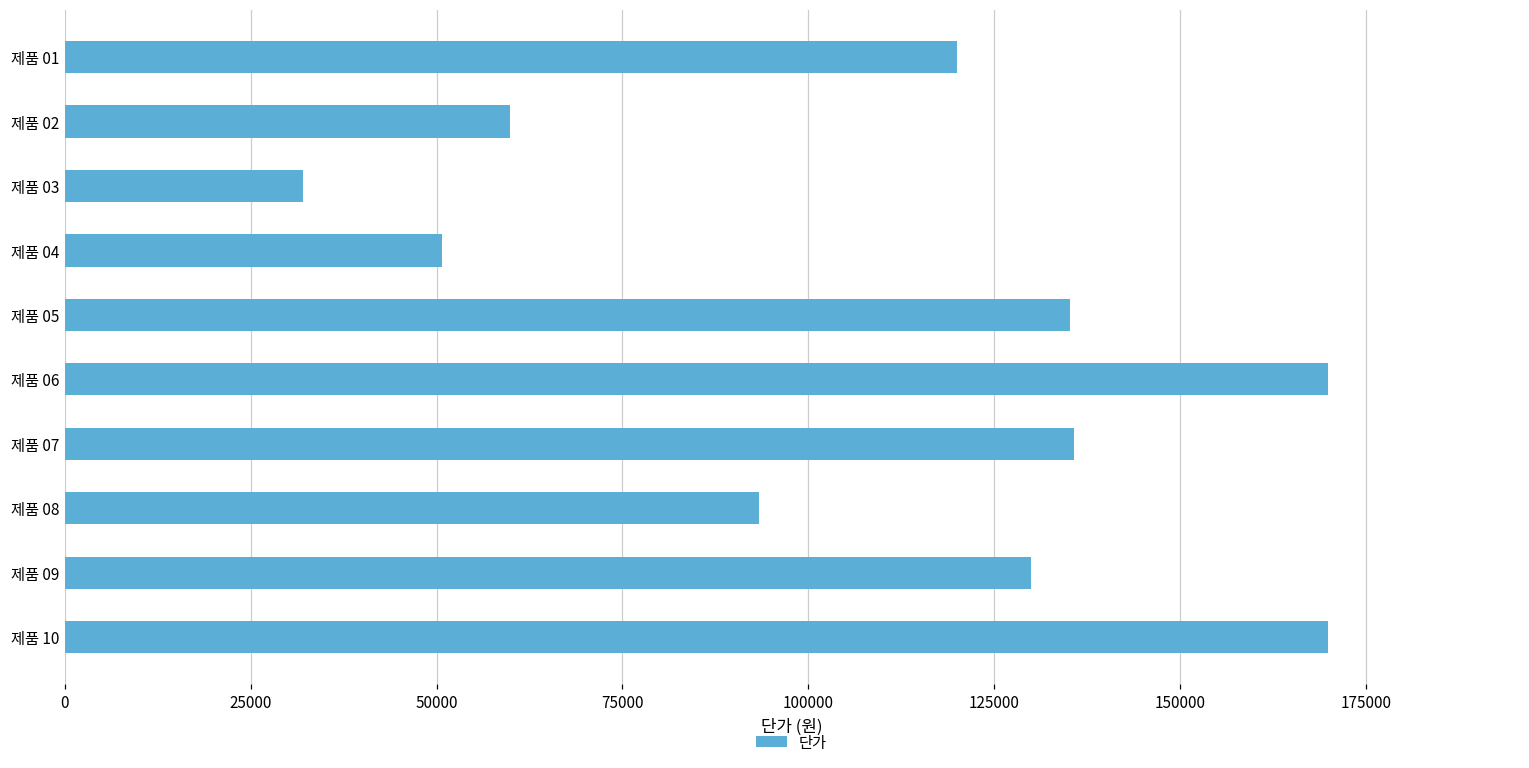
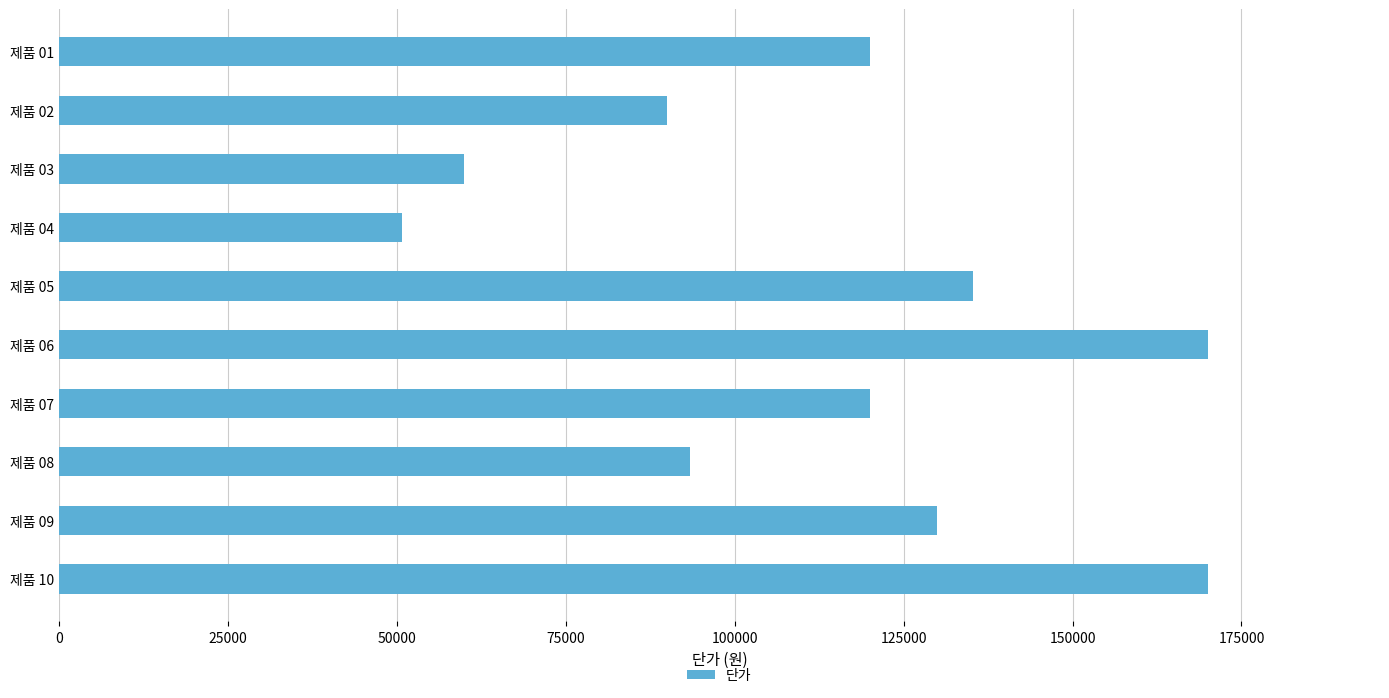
  {
    "제품 01": 120000,
-   "제품 02": 60000,
-   "제품 03": 32000,
+   "제품 02": 90000,
+   "제품 03": 60000,
    "제품 04": 51000,
    "제품 05": 135000,
    "제품 06": 170000,
-   "제품 07": 136000,
+   "제품 07": 120000,
    "제품 08": 93000,
    "제품 09": 130000,
    "제품 10": 170000
  }
